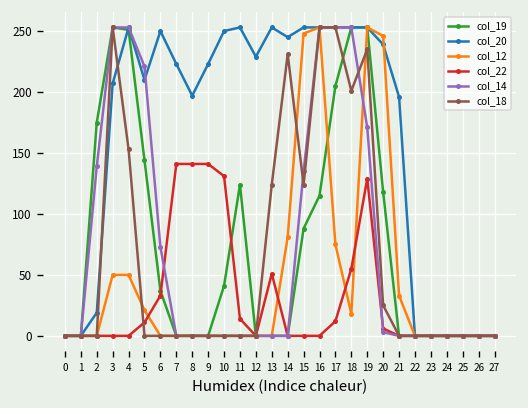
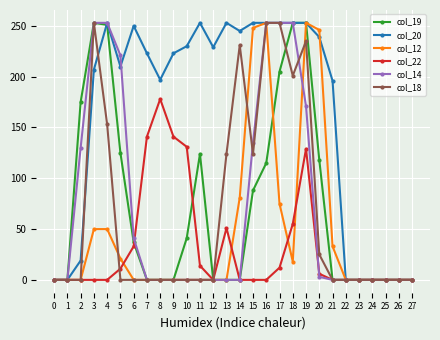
  {
    "col_19": {
      "2": 175,
-     "5": 144,
+     "5": 125,
      "6": 37,
      "10": 41,
      "11": 124,
      "15": 88,
      "16": 115,
      "17": 205,
      "20": 118
    },
    "col_20": {
      "2": 19,
      "3": 207,
      "5": 210,
      "6": 250,
      "7": 223,
      "8": 197,
      "9": 223,
-     "10": 250,
+     "10": 230,
      "11": 253,
      "12": 229,
      "13": 253,
      "14": 245,
      "15": 253,
      "20": 239,
      "21": 196
    },
    "col_12": {
      "3": 50,
      "4": 50,
      "5": 21,
      "14": 81,
      "15": 248,
      "17": 75,
      "18": 18,
      "20": 246,
      "21": 33
    },
    "col_22": {
      "3": 0,
      "4": 0,
      "5": 11,
      "6": 33,
      "7": 141,
-     "8": 141,
+     "8": 178,
      "9": 141,
      "10": 131,
      "11": 14,
      "13": 51,
      "15": 0,
      "16": 0,
      "17": 12,
      "18": 55,
      "19": 129,
      "20": 6
    },
    "col_14": {
-     "2": 139,
+     "2": 130,
      "5": 221,
-     "6": 73,
+     "6": 41,
      "15": 135,
      "19": 171,
      "20": 3
    },
    "col_18": {
      "4": 153,
      "5": 0,
      "13": 124,
      "14": 231,
      "15": 124,
      "18": 201,
      "19": 235,
      "20": 25
    }
  }
